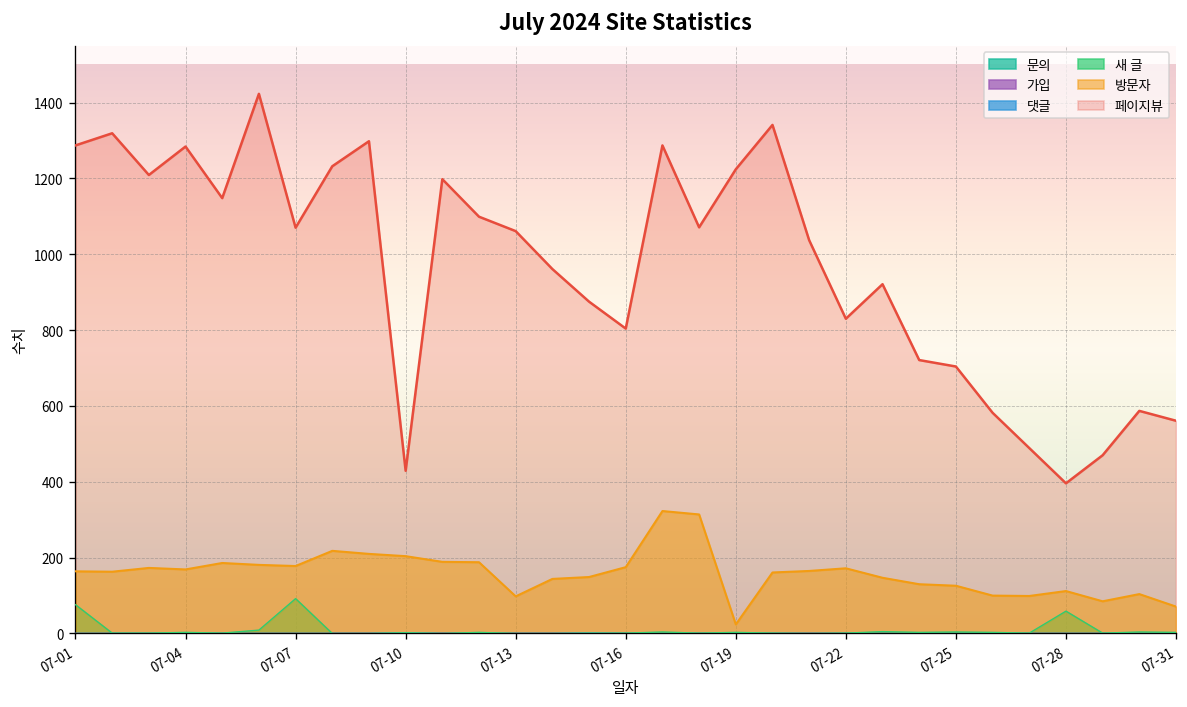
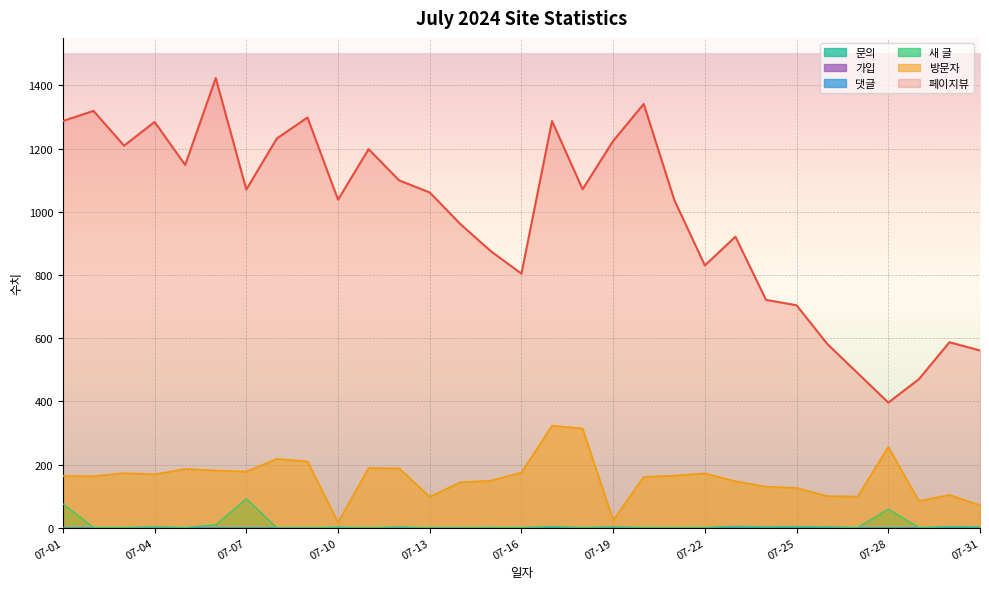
  {
    "새 글": {
      "07-01": 80,
      "07-07": 90,
      "07-28": 60
    },
    "방문자": {
      "07-01": 160,
      "07-04": 170,
      "07-07": 180,
-     "07-10": 200,
+     "07-10": 20,
      "07-13": 100,
      "07-16": 180,
      "07-19": 20,
      "07-22": 170,
      "07-25": 130,
-     "07-28": 110,
+     "07-28": 260,
      "07-31": 70
    },
    "페이지뷰": {
      "07-01": 1290,
      "07-04": 1280,
      "07-07": 1070,
-     "07-10": 430,
+     "07-10": 1040,
      "07-13": 1060,
      "07-16": 800,
      "07-19": 1220,
      "07-22": 830,
      "07-25": 700,
      "07-28": 400,
      "07-31": 560
    }
  }
